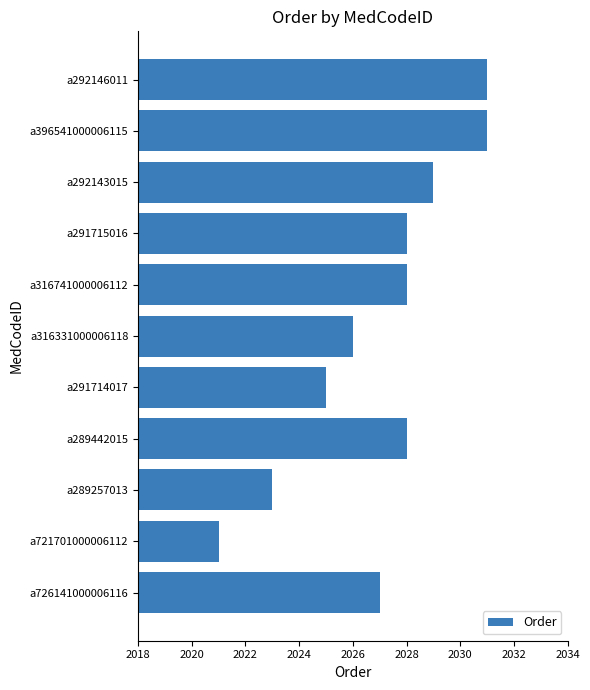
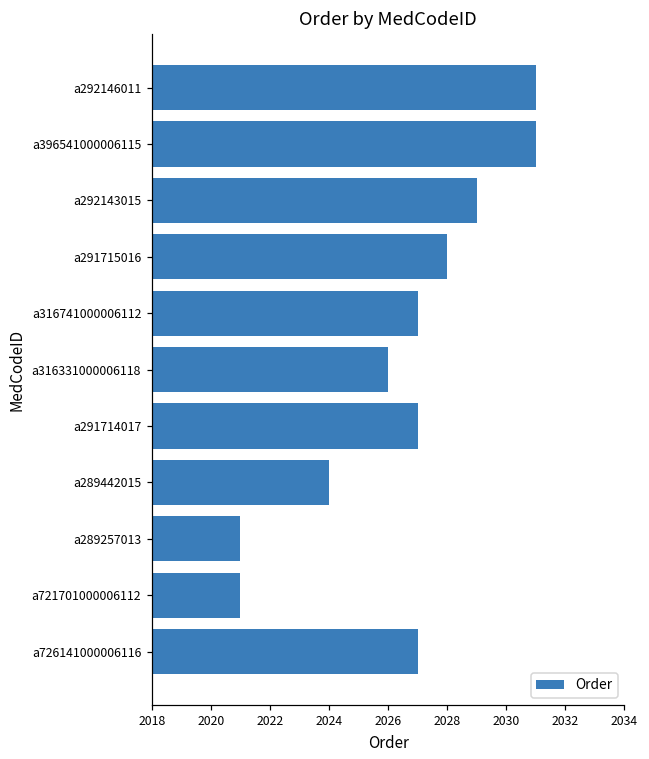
  {
    "a292146011": 2031,
    "a396541000006115": 2031,
    "a292143015": 2029,
    "a291715016": 2028,
-   "a316741000006112": 2028,
+   "a316741000006112": 2027,
    "a316331000006118": 2026,
-   "a291714017": 2025,
-   "a289442015": 2028,
-   "a289257013": 2023,
+   "a291714017": 2027,
+   "a289442015": 2024,
+   "a289257013": 2021,
    "a721701000006112": 2021,
    "a726141000006116": 2027
  }
